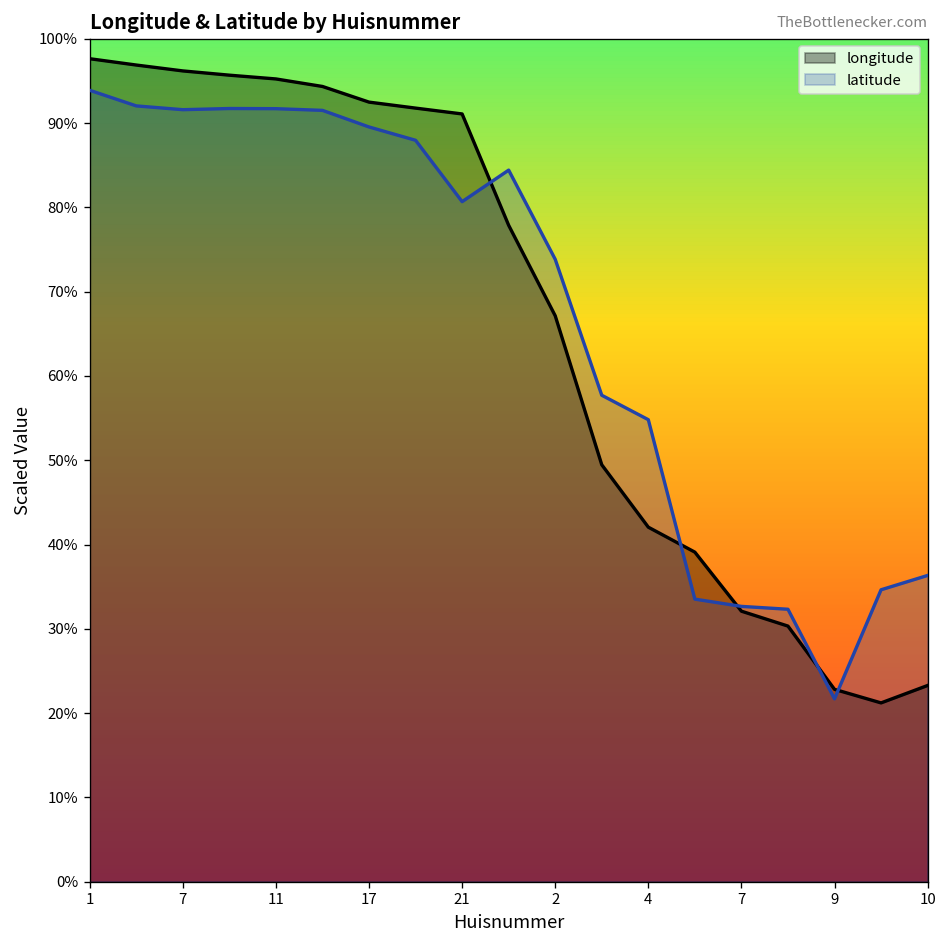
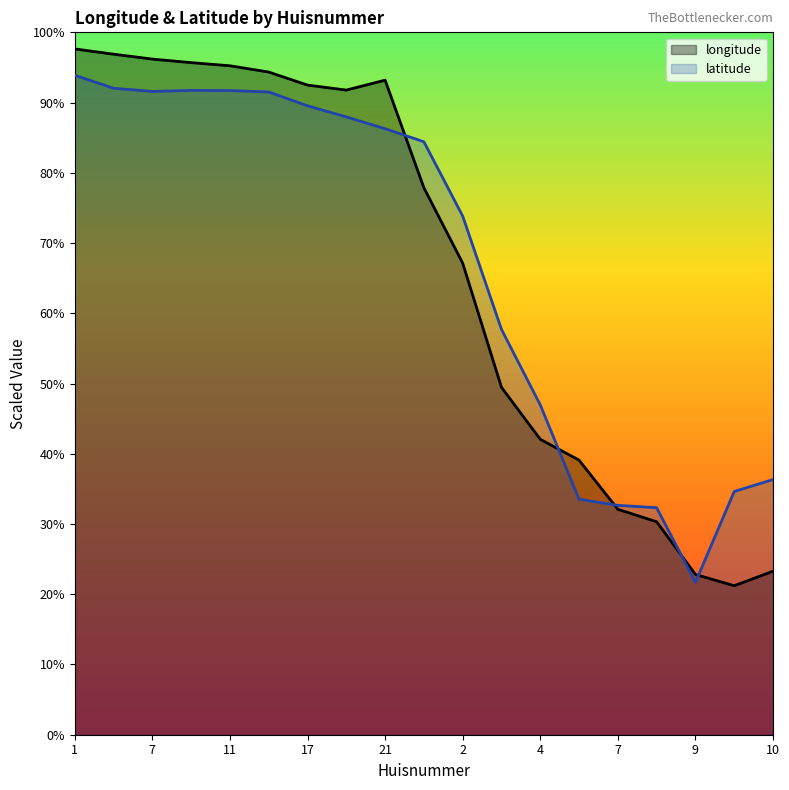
  {
    "longitude": {
-     "21": "91%",
+     "21": "93%",
      "2": "67%",
      "4": "42%",
      "10": "23%"
    },
    "latitude": {
-     "21": "81%",
+     "21": "86%",
      "2": "74%",
-     "4": "55%",
+     "4": "47%",
      "10": "36%"
    }
  }
